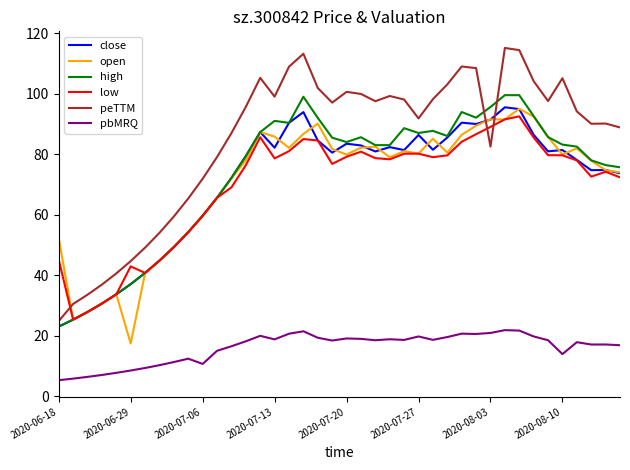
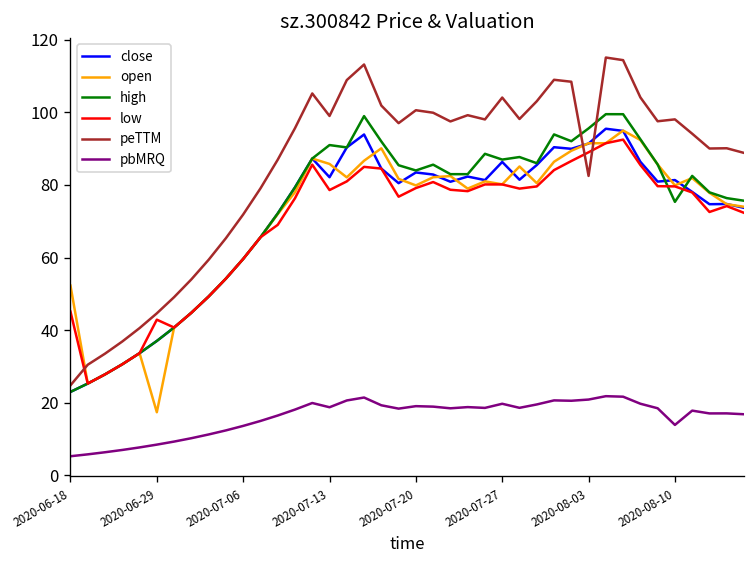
  {
    "close": {
      "2020-07-13": 82,
      "2020-08-10": 81
    },
    "open": {
      "2020-06-18": 52,
      "2020-06-29": 17,
      "2020-07-13": 86
    },
    "high": {
      "2020-07-13": 91,
      "2020-08-03": 96,
-     "2020-08-10": 83
+     "2020-08-10": 75
    },
    "low": {
      "2020-06-18": 45,
      "2020-06-29": 43,
      "2020-07-13": 79,
      "2020-08-03": 89
    },
    "peTTM": {
      "2020-06-18": 25,
      "2020-06-29": 45,
      "2020-07-06": 72,
      "2020-07-13": 99,
      "2020-07-20": 101,
-     "2020-07-27": 92,
+     "2020-07-27": 104,
      "2020-08-03": 83,
-     "2020-08-10": 105
+     "2020-08-10": 98
    },
    "pbMRQ": {
      "2020-06-18": 5,
      "2020-06-29": 8,
-     "2020-07-06": 11,
+     "2020-07-06": 14,
      "2020-07-13": 19,
      "2020-07-20": 19,
      "2020-07-27": 20,
      "2020-08-03": 21,
      "2020-08-10": 14
    }
  }
